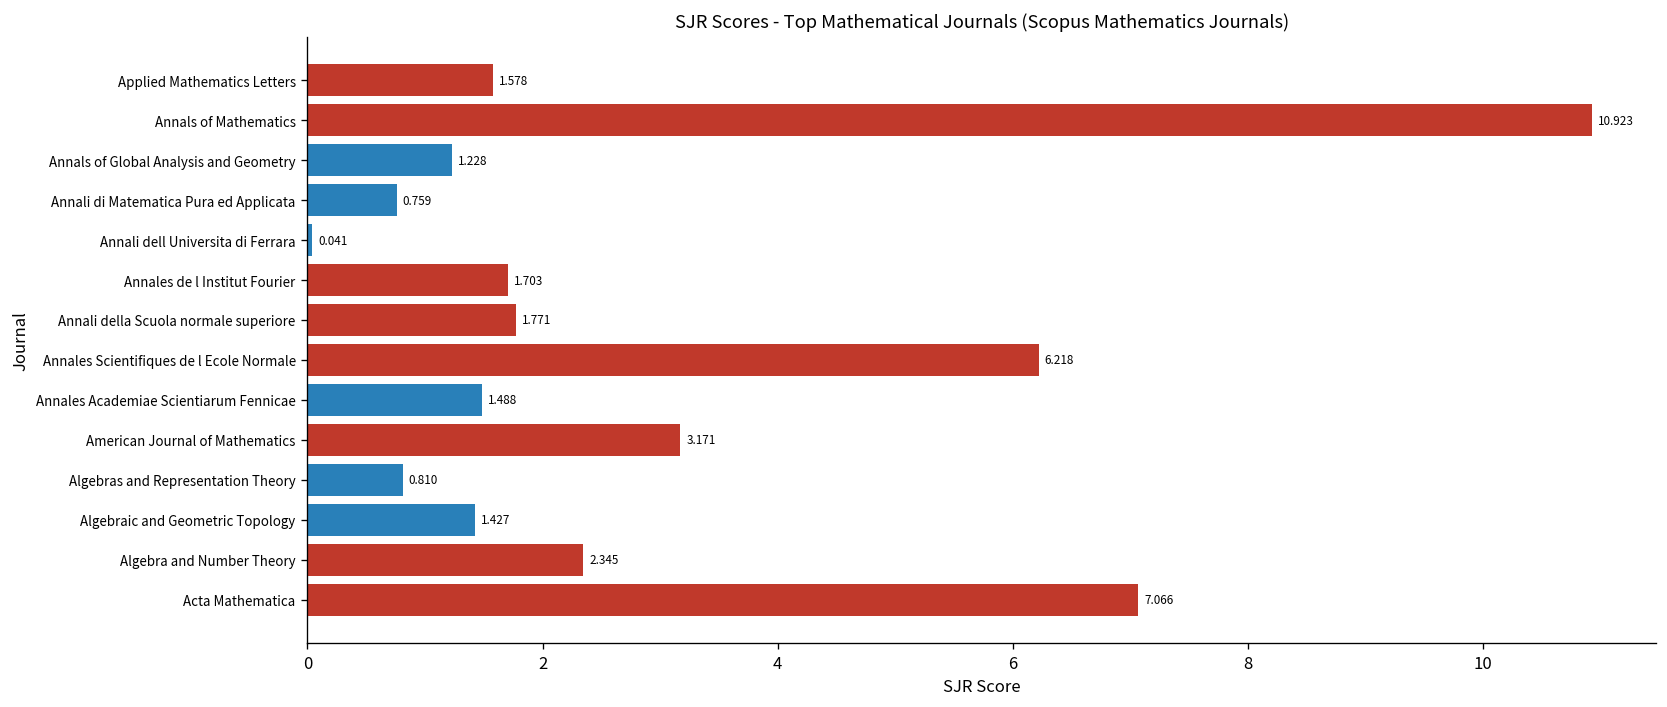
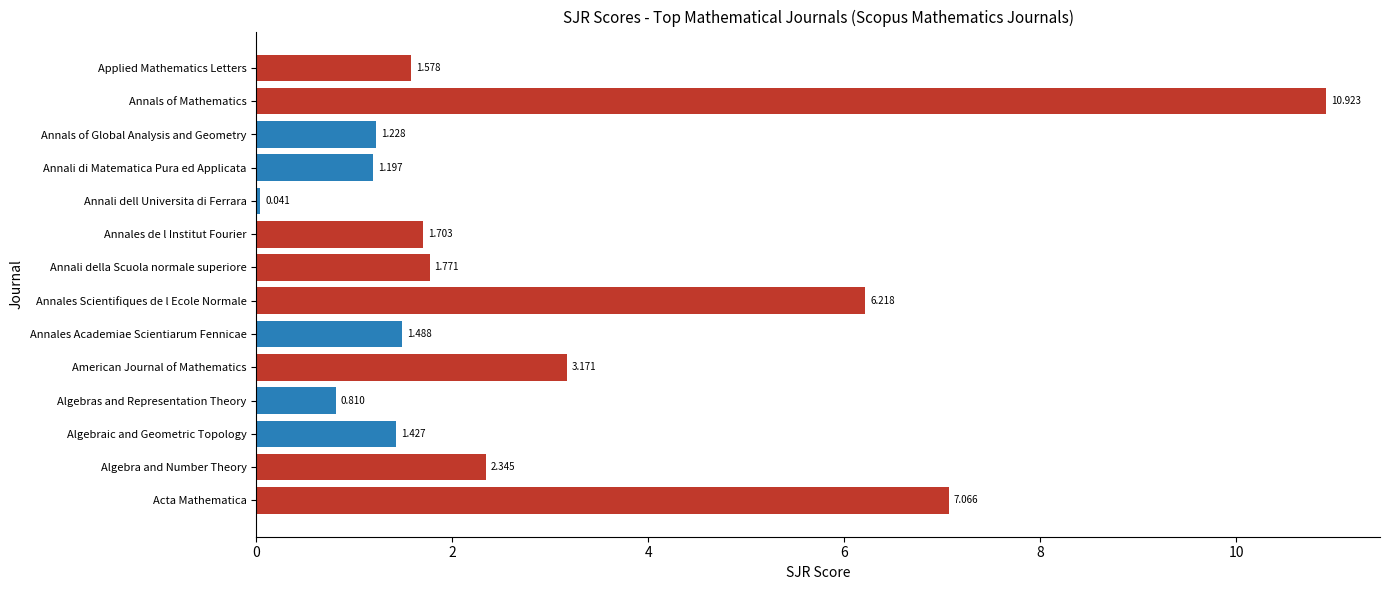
  {
    "Applied Mathematics Letters": 1.578,
    "Annals of Mathematics": 10.923,
    "Annals of Global Analysis and Geometry": 1.228,
-   "Annali di Matematica Pura ed Applicata": 0.759,
+   "Annali di Matematica Pura ed Applicata": 1.197,
    "Annali dell Universita di Ferrara": 0.041,
    "Annales de l Institut Fourier": 1.703,
    "Annali della Scuola normale superiore": 1.771,
    "Annales Scientifiques de l Ecole Normale": 6.218,
    "Annales Academiae Scientiarum Fennicae": 1.488,
    "American Journal of Mathematics": 3.171,
    "Algebras and Representation Theory": 0.810,
    "Algebraic and Geometric Topology": 1.427,
    "Algebra and Number Theory": 2.345,
    "Acta Mathematica": 7.066
  }
